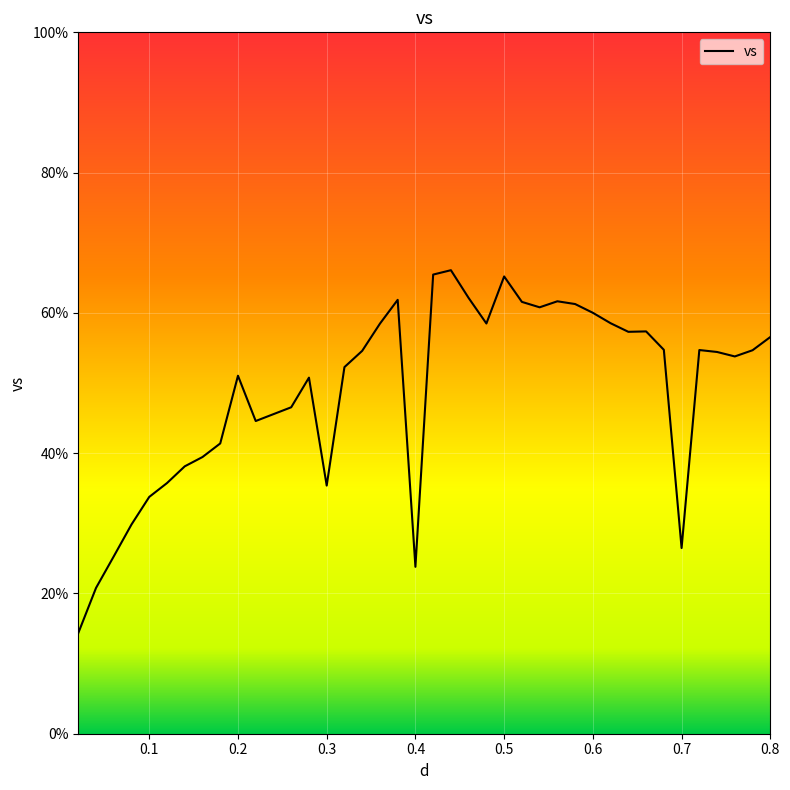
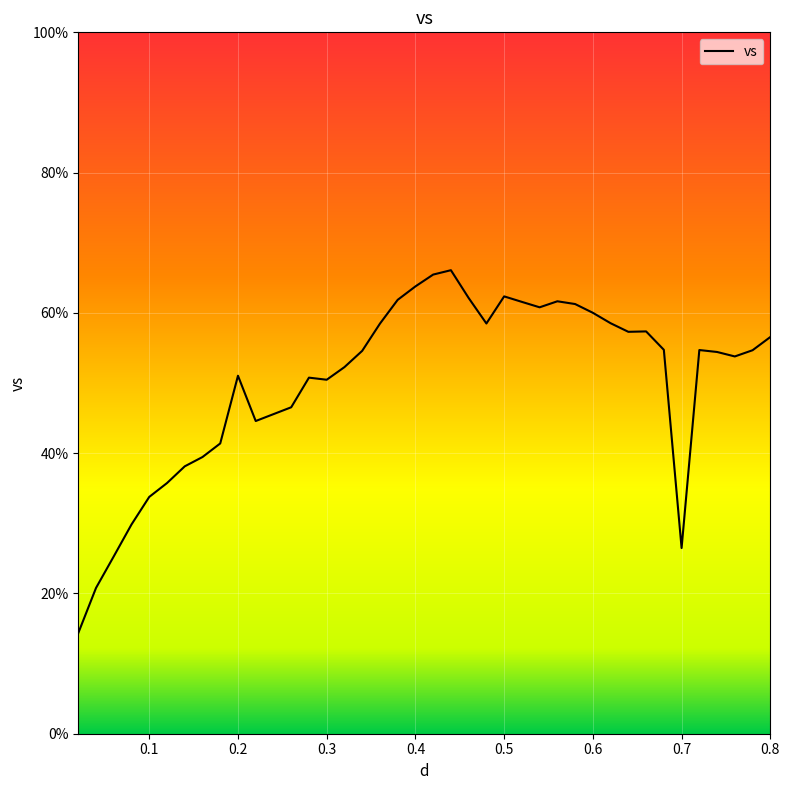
  {
    "0.1": "34%",
    "0.2": "51%",
-   "0.3": "35%",
-   "0.4": "24%",
-   "0.5": "65%",
+   "0.3": "50%",
+   "0.4": "64%",
+   "0.5": "62%",
    "0.6": "60%",
    "0.7": "26%",
    "0.8": "57%"
  }
